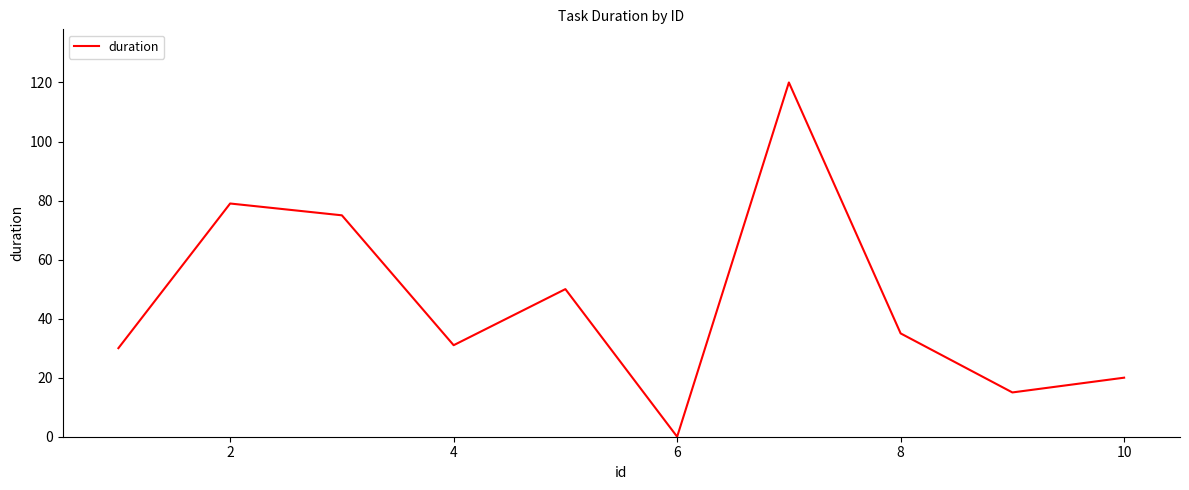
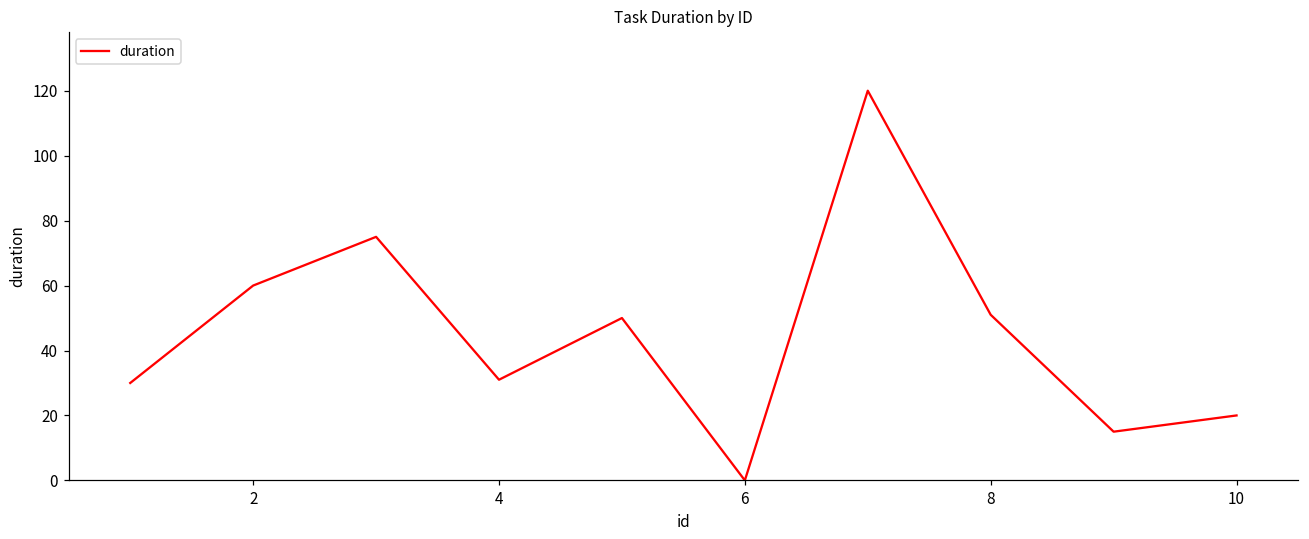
  {
-   "2": 79,
+   "2": 60,
    "4": 31,
    "6": 0,
-   "8": 35,
+   "8": 51,
    "10": 20
  }
